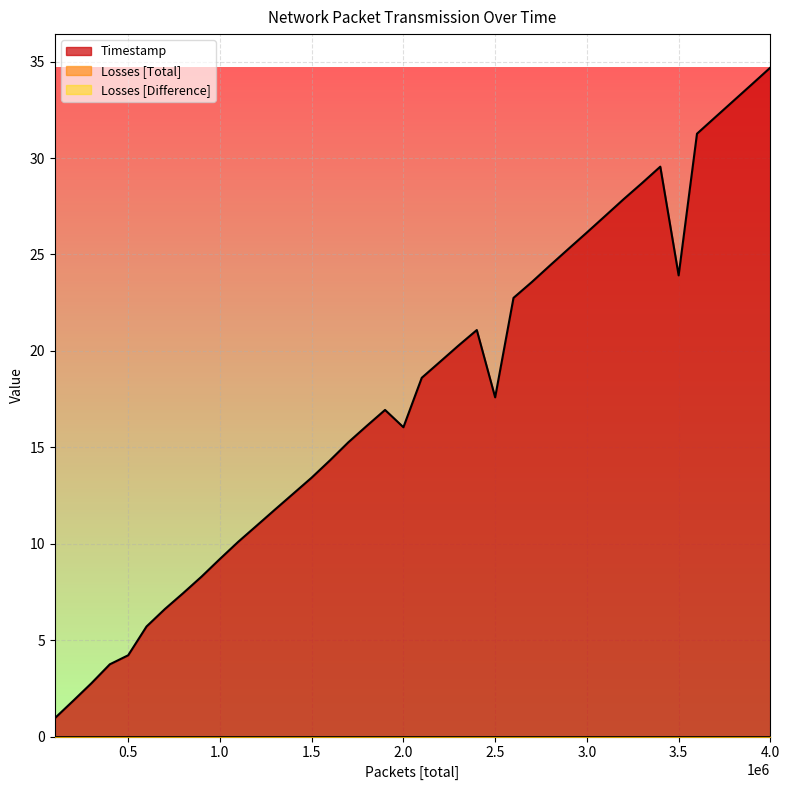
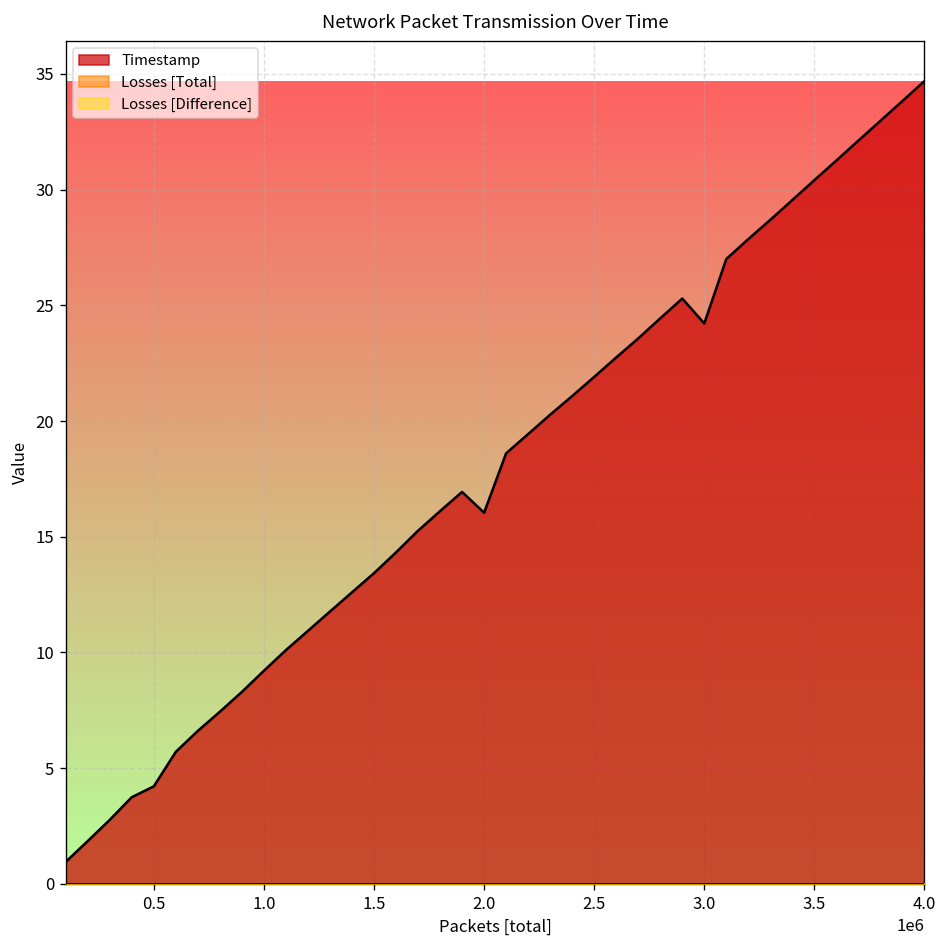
  {
    "Timestamp": {
      "0.5": 4.2,
      "1.0": 9.2,
      "1.5": 13.4,
      "2.0": 16.0,
-     "2.5": 17.6,
-     "3.0": 26.1,
-     "3.5": 23.9,
+     "2.5": 21.9,
+     "3.0": 24.2,
+     "3.5": 30.4,
      "4.0": 34.7
    },
    "Losses [Difference]": {
      "0.5": 0.0,
      "1.0": 0.0,
      "1.5": 0.0,
      "2.0": 0.0,
      "2.5": 0.0,
      "3.0": 0.0,
      "3.5": 0.0,
      "4.0": 0.0
    }
  }
